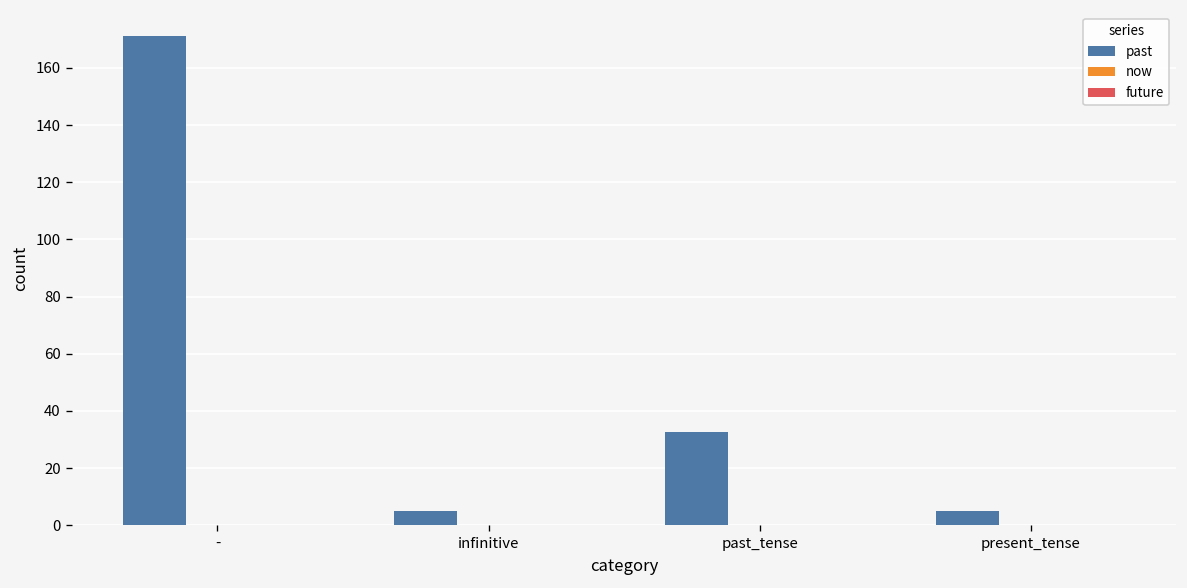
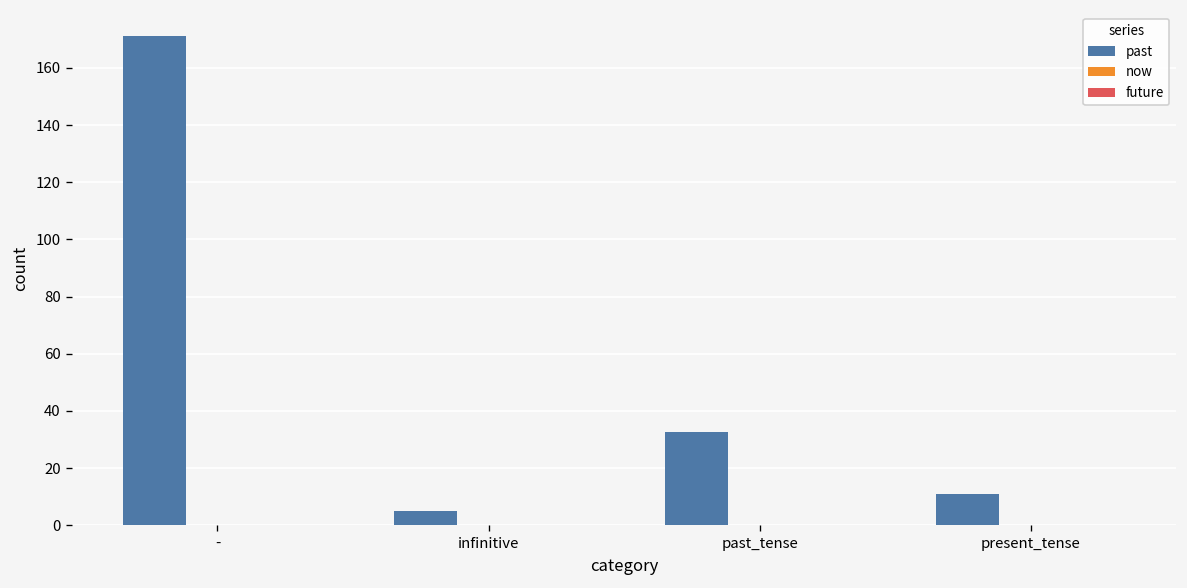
  {
    "past": {
      "-": 171,
      "infinitive": 5,
      "past_tense": 33,
-     "present_tense": 5
+     "present_tense": 11
    },
    "now": {
      "-": 0,
      "infinitive": 0,
      "past_tense": 0,
      "present_tense": 0
    },
    "future": {
      "-": 0,
      "infinitive": 0,
      "past_tense": 0,
      "present_tense": 0
    }
  }
